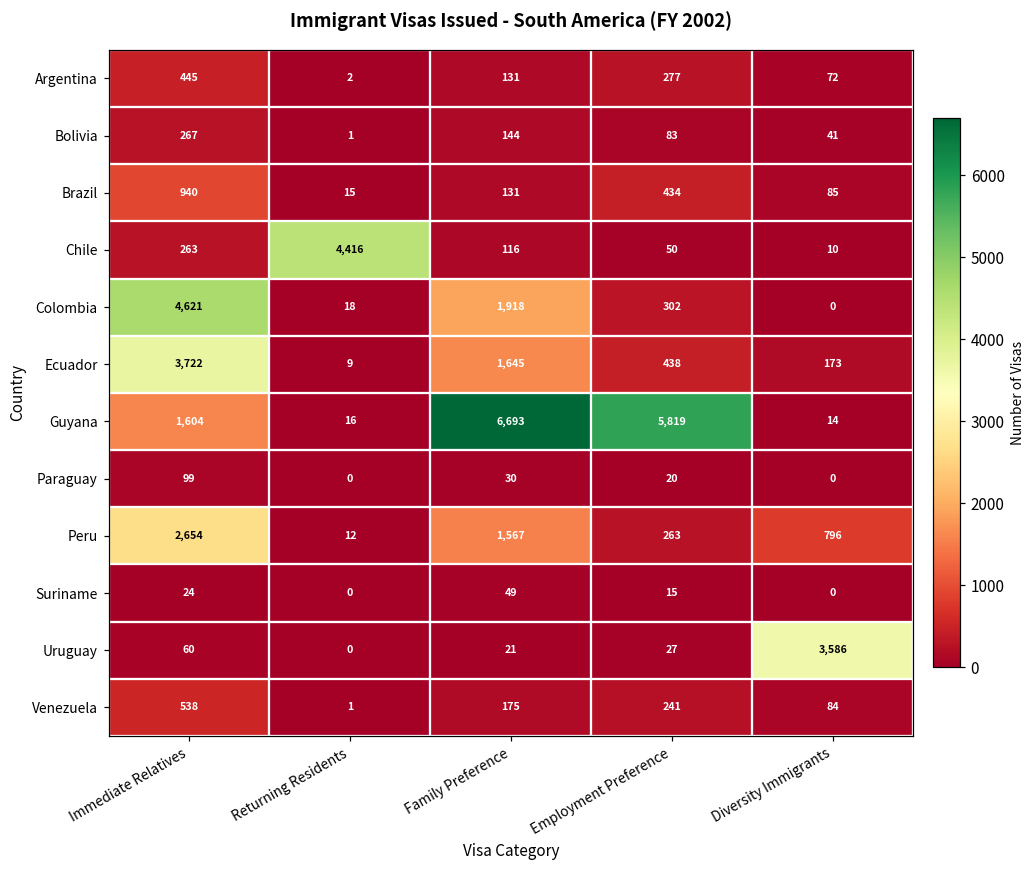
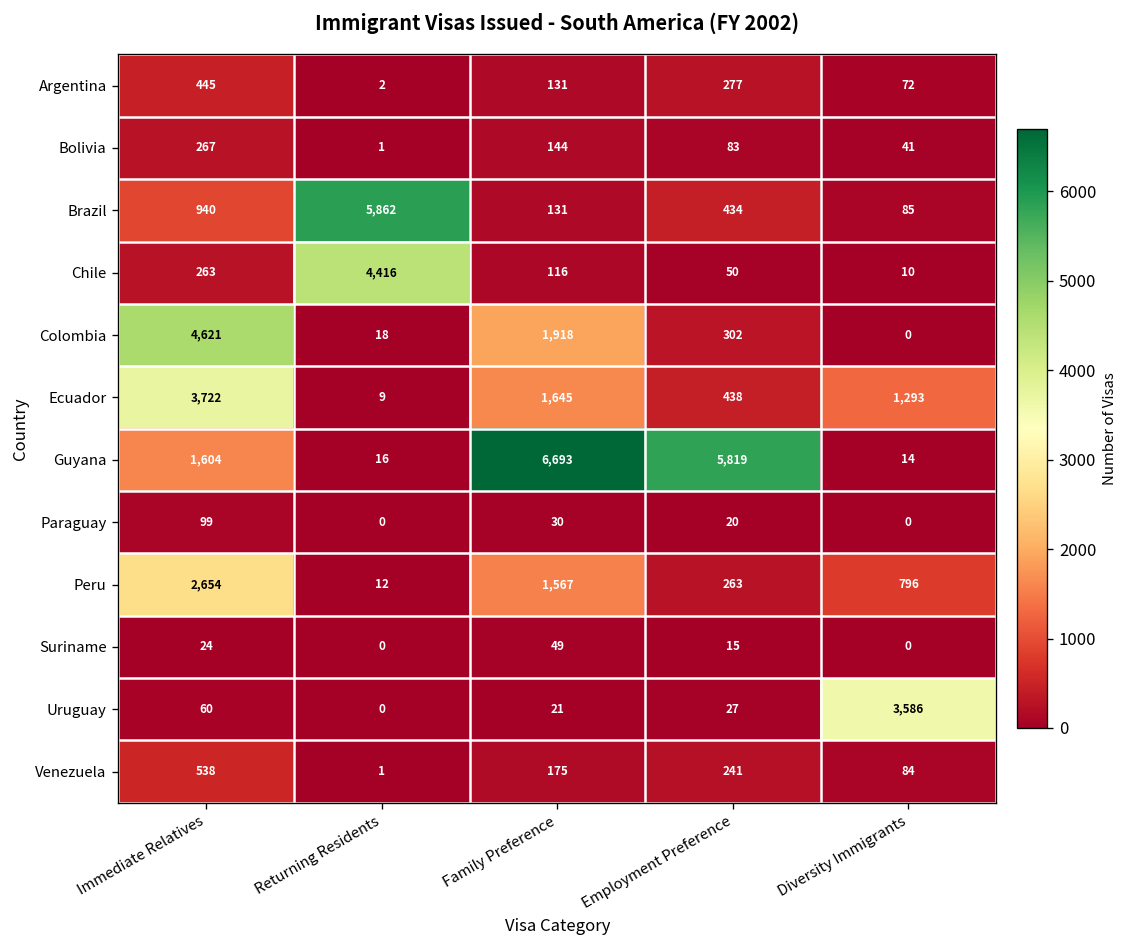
  {
    "Argentina": {
      "Immediate Relatives": "445",
      "Returning Residents": "2",
      "Family Preference": "131",
      "Employment Preference": "277",
      "Diversity Immigrants": "72"
    },
    "Bolivia": {
      "Immediate Relatives": "267",
      "Returning Residents": "1",
      "Family Preference": "144",
      "Employment Preference": "83",
      "Diversity Immigrants": "41"
    },
    "Brazil": {
      "Immediate Relatives": "940",
-     "Returning Residents": "15",
+     "Returning Residents": "5,862",
      "Family Preference": "131",
      "Employment Preference": "434",
      "Diversity Immigrants": "85"
    },
    "Chile": {
      "Immediate Relatives": "263",
      "Returning Residents": "4,416",
      "Family Preference": "116",
      "Employment Preference": "50",
      "Diversity Immigrants": "10"
    },
    "Colombia": {
      "Immediate Relatives": "4,621",
      "Returning Residents": "18",
      "Family Preference": "1,918",
      "Employment Preference": "302",
      "Diversity Immigrants": "0"
    },
    "Ecuador": {
      "Immediate Relatives": "3,722",
      "Returning Residents": "9",
      "Family Preference": "1,645",
      "Employment Preference": "438",
-     "Diversity Immigrants": "173"
+     "Diversity Immigrants": "1,293"
    },
    "Guyana": {
      "Immediate Relatives": "1,604",
      "Returning Residents": "16",
      "Family Preference": "6,693",
      "Employment Preference": "5,819",
      "Diversity Immigrants": "14"
    },
    "Paraguay": {
      "Immediate Relatives": "99",
      "Returning Residents": "0",
      "Family Preference": "30",
      "Employment Preference": "20",
      "Diversity Immigrants": "0"
    },
    "Peru": {
      "Immediate Relatives": "2,654",
      "Returning Residents": "12",
      "Family Preference": "1,567",
      "Employment Preference": "263",
      "Diversity Immigrants": "796"
    },
    "Suriname": {
      "Immediate Relatives": "24",
      "Returning Residents": "0",
      "Family Preference": "49",
      "Employment Preference": "15",
      "Diversity Immigrants": "0"
    },
    "Uruguay": {
      "Immediate Relatives": "60",
      "Returning Residents": "0",
      "Family Preference": "21",
      "Employment Preference": "27",
      "Diversity Immigrants": "3,586"
    },
    "Venezuela": {
      "Immediate Relatives": "538",
      "Returning Residents": "1",
      "Family Preference": "175",
      "Employment Preference": "241",
      "Diversity Immigrants": "84"
    }
  }
